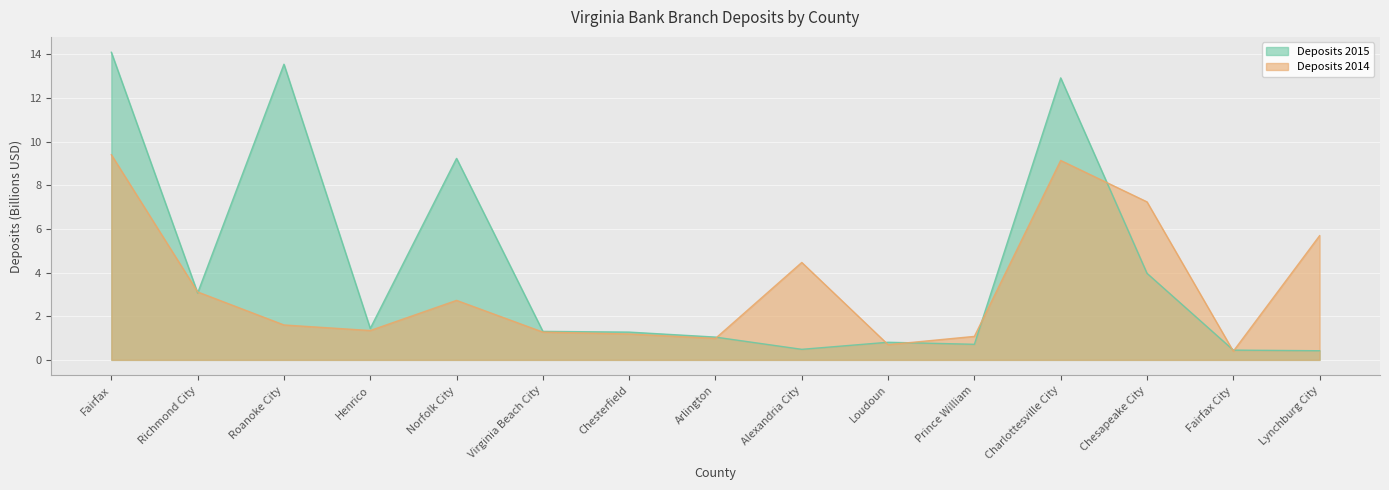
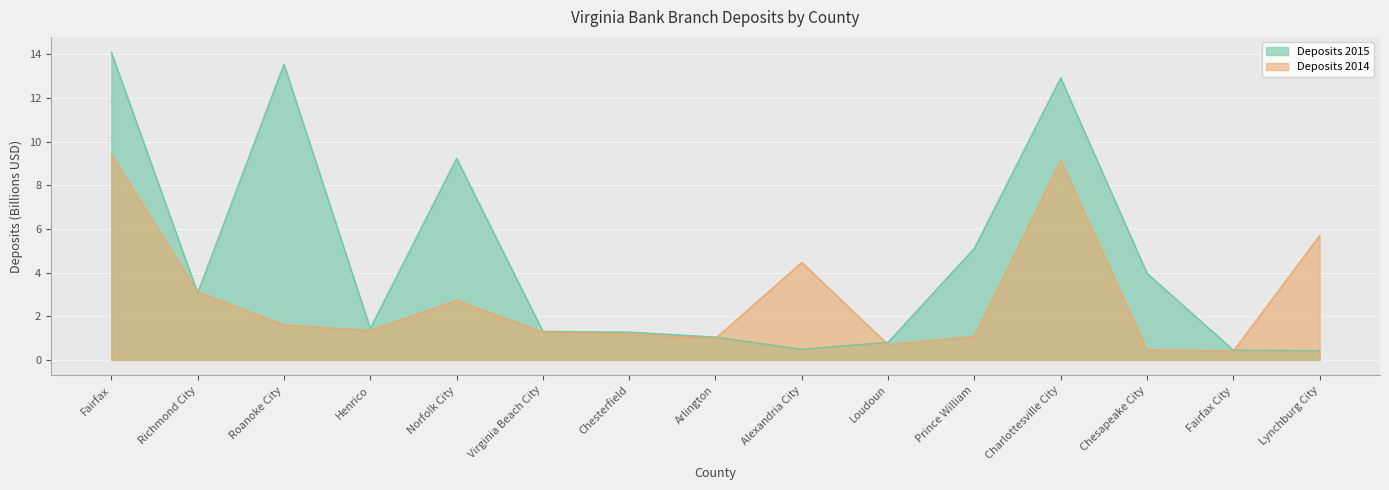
  {
    "Deposits 2015": {
      "Fairfax": 14.1,
      "Roanoke City": 13.5,
      "Norfolk City": 9.2,
      "Alexandria City": 0.5,
-     "Prince William": 0.7,
+     "Prince William": 5.1,
      "Charlottesville City": 12.9,
      "Chesapeake City": 4.0,
      "Lynchburg City": 0.4
    },
    "Deposits 2014": {
      "Fairfax": 9.4,
      "Roanoke City": 1.6,
      "Norfolk City": 2.7,
      "Alexandria City": 4.5,
      "Prince William": 1.1,
      "Charlottesville City": 9.1,
-     "Chesapeake City": 7.2,
+     "Chesapeake City": 0.5,
      "Lynchburg City": 5.7
    }
  }
